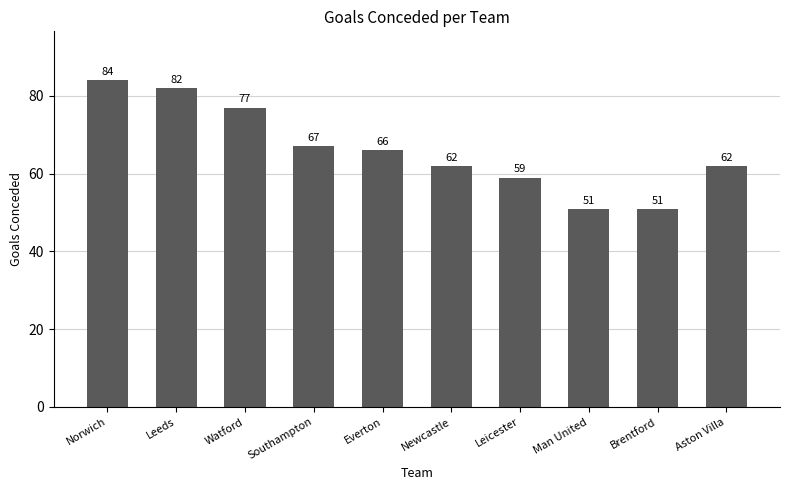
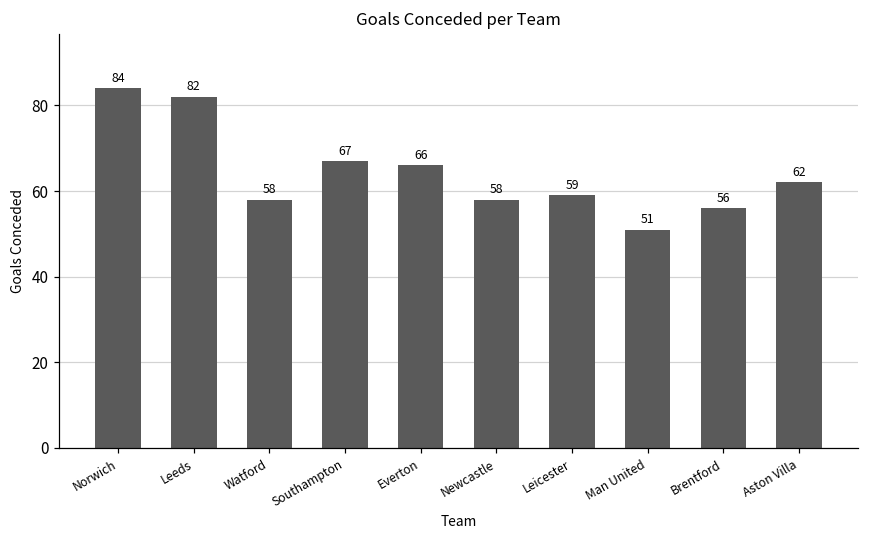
  {
    "Norwich": 84,
    "Leeds": 82,
-   "Watford": 77,
+   "Watford": 58,
    "Southampton": 67,
    "Everton": 66,
-   "Newcastle": 62,
+   "Newcastle": 58,
    "Leicester": 59,
    "Man United": 51,
-   "Brentford": 51,
+   "Brentford": 56,
    "Aston Villa": 62
  }
